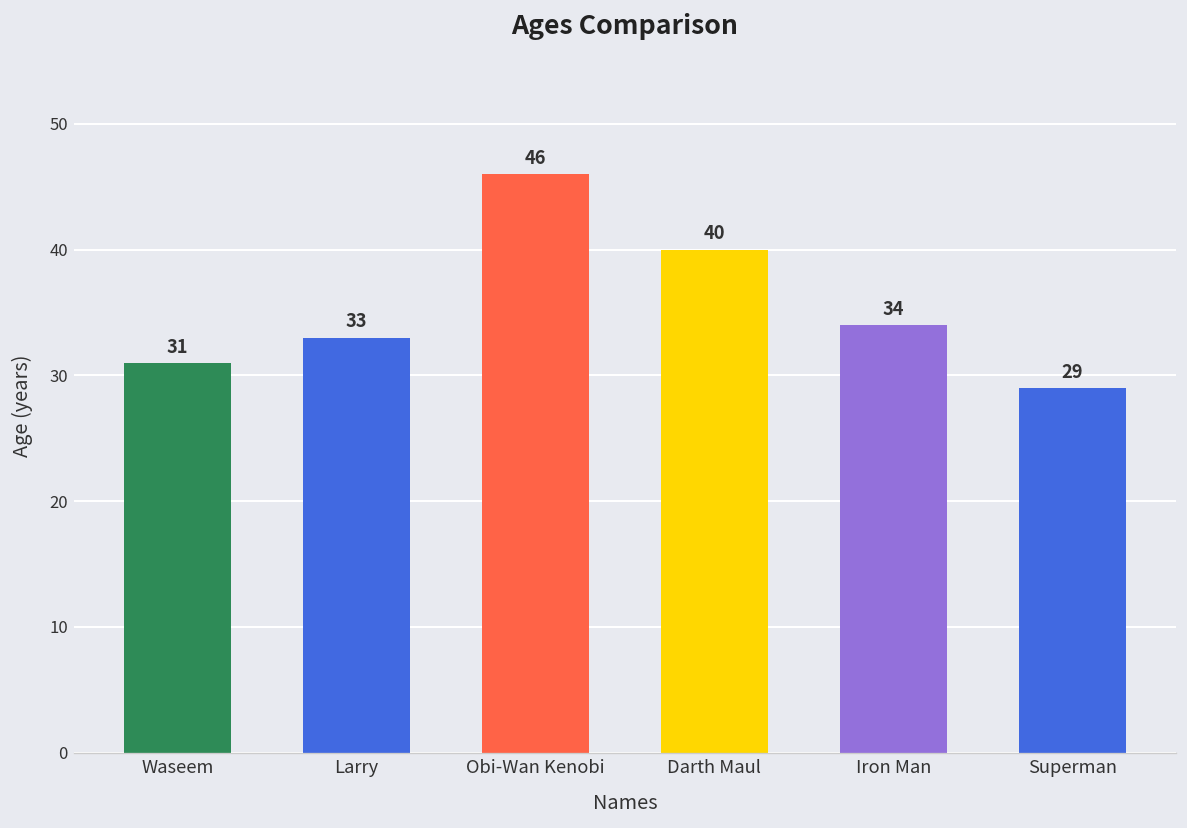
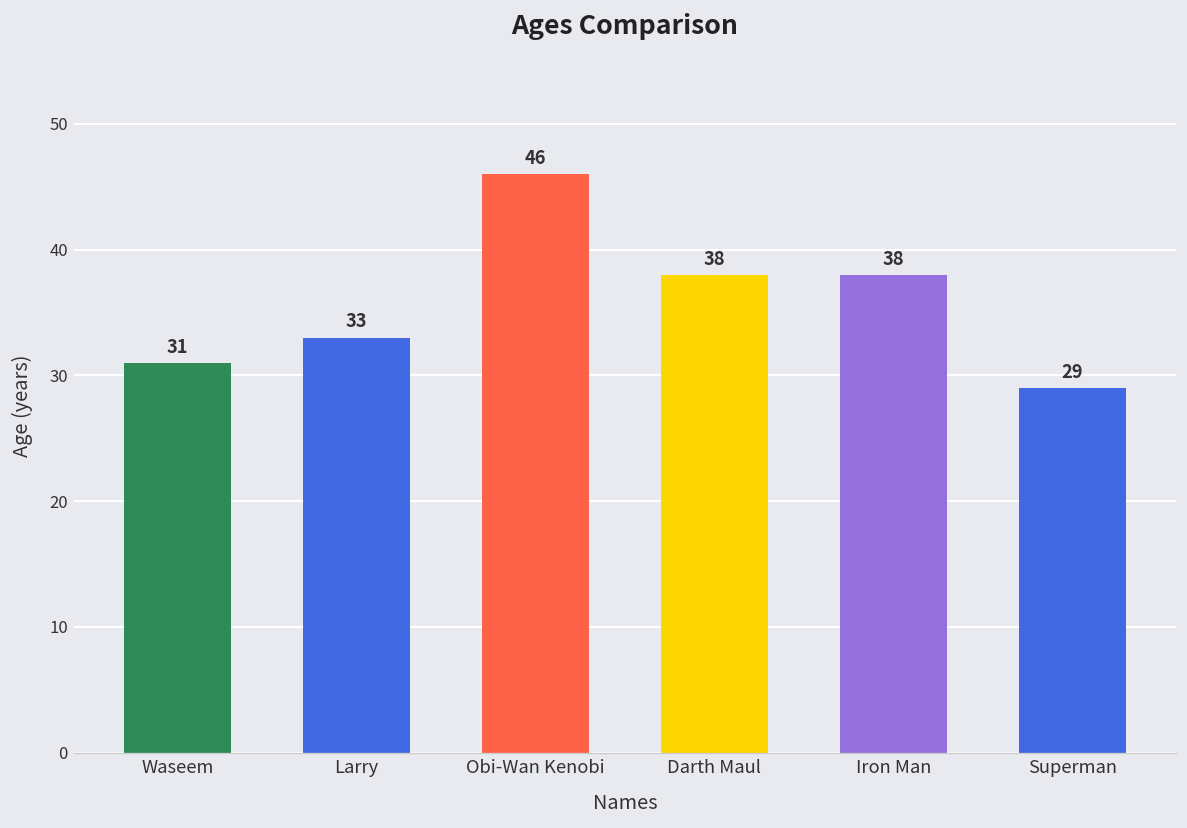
  {
    "Waseem": 31,
    "Larry": 33,
    "Obi-Wan Kenobi": 46,
-   "Darth Maul": 40,
-   "Iron Man": 34,
+   "Darth Maul": 38,
+   "Iron Man": 38,
    "Superman": 29
  }
